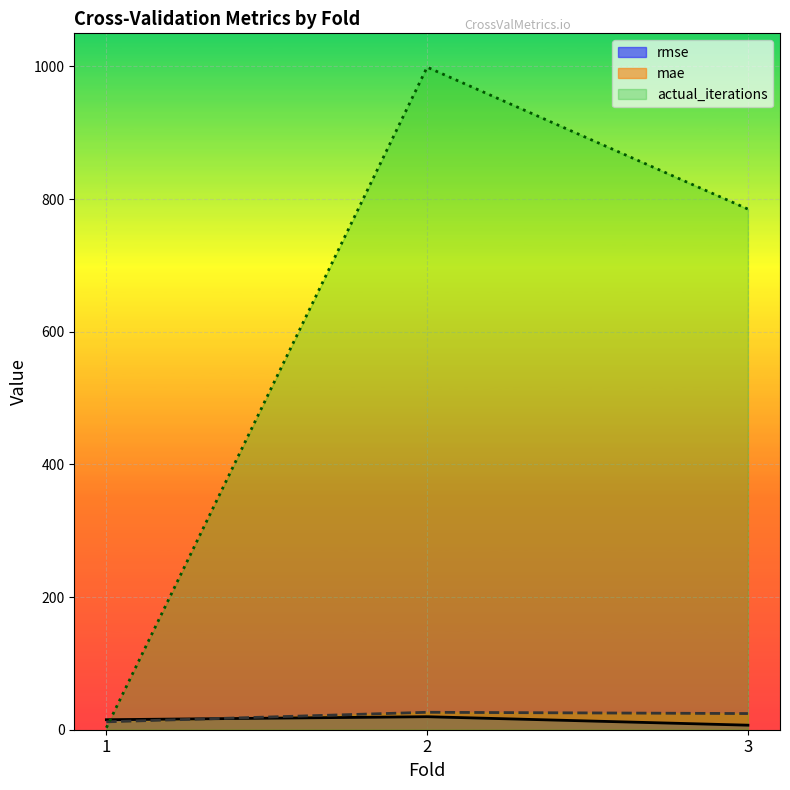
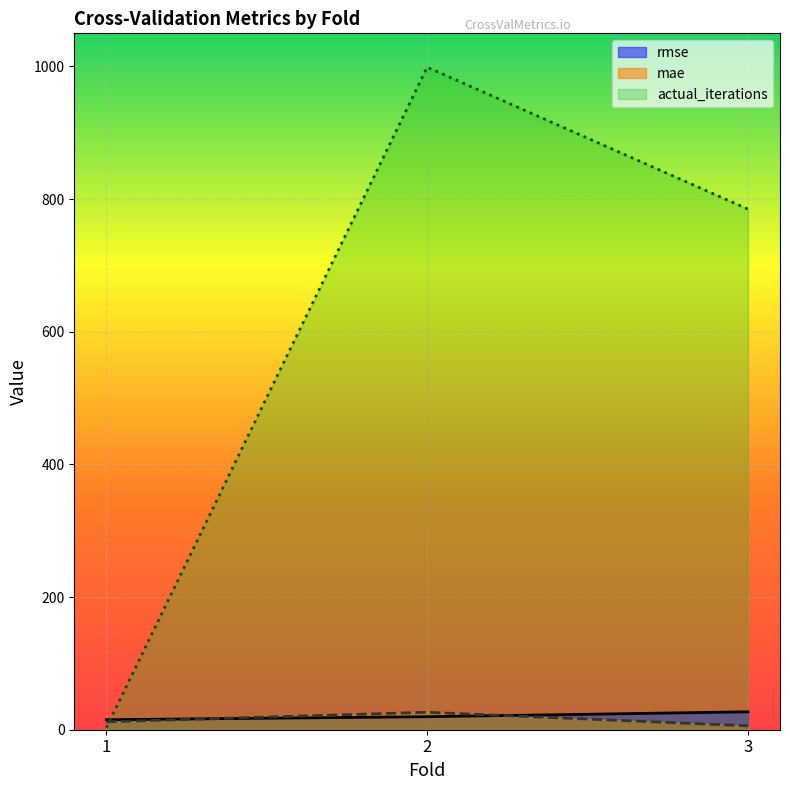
  {
    "rmse": {
      "2": 20,
-     "3": 10
+     "3": 30
    },
    "mae": {
      "2": 30,
-     "3": 20
+     "3": 10
    },
    "actual_iterations": {
      "1": 0,
      "2": 1000,
      "3": 790
    }
  }
